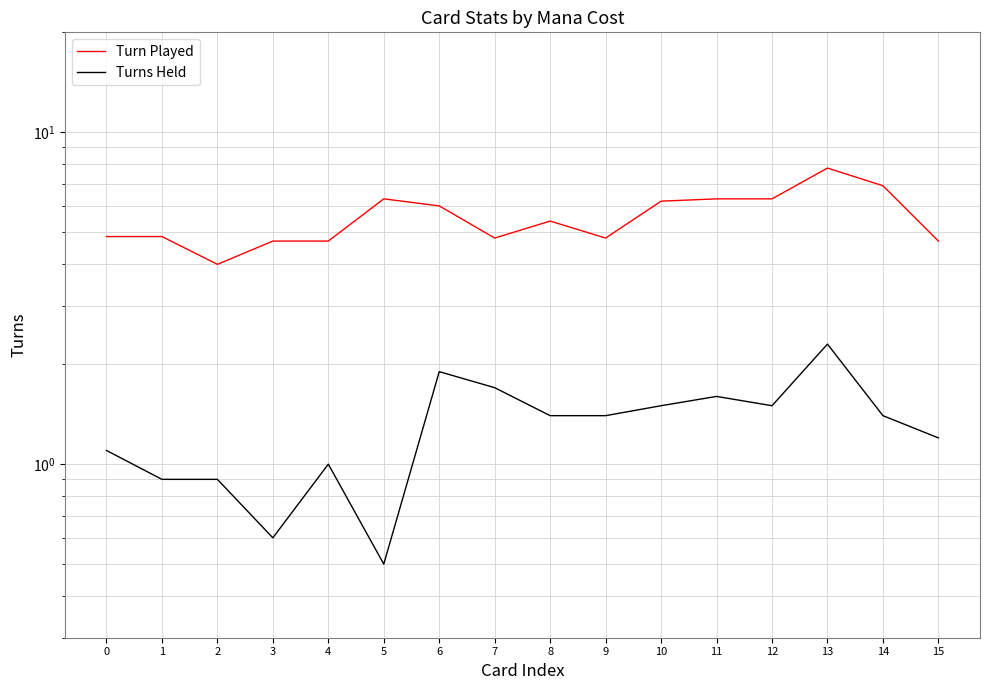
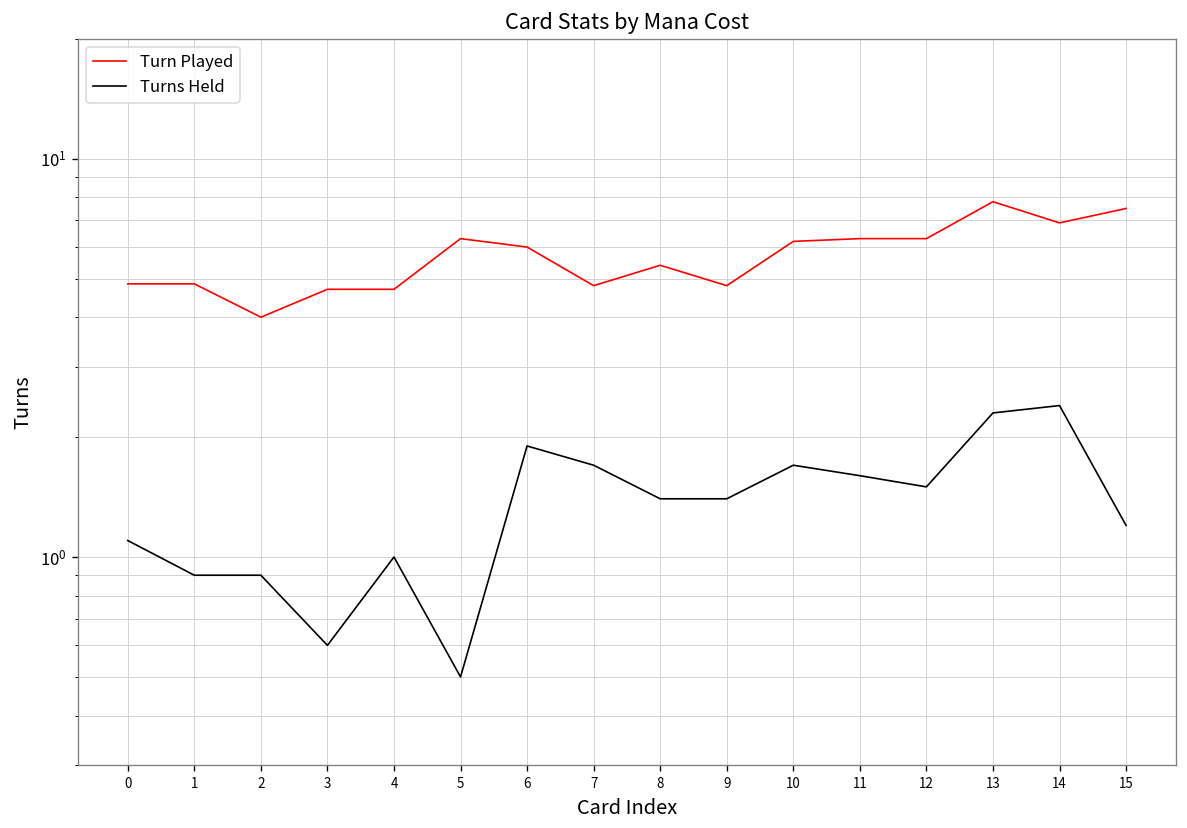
  {
    "Turn Played": {
      "0": 4.9,
      "1": 4.9,
      "2": 4.0,
      "3": 4.7,
      "4": 4.7,
      "5": 6.3,
      "6": 6.0,
      "7": 4.8,
      "8": 5.4,
      "9": 4.8,
      "10": 6.2,
      "11": 6.3,
      "12": 6.3,
      "13": 7.8,
      "14": 6.9,
-     "15": 4.7
+     "15": 7.5
    },
    "Turns Held": {
      "0": 1.1,
      "1": 0.9,
      "2": 0.9,
      "3": 0.6,
      "4": 1.0,
      "5": 0.5,
      "6": 1.9,
      "7": 1.7,
      "8": 1.4,
      "9": 1.4,
-     "10": 1.5,
+     "10": 1.7,
      "11": 1.6,
      "12": 1.5,
      "13": 2.3,
-     "14": 1.4,
+     "14": 2.4,
      "15": 1.2
    }
  }
